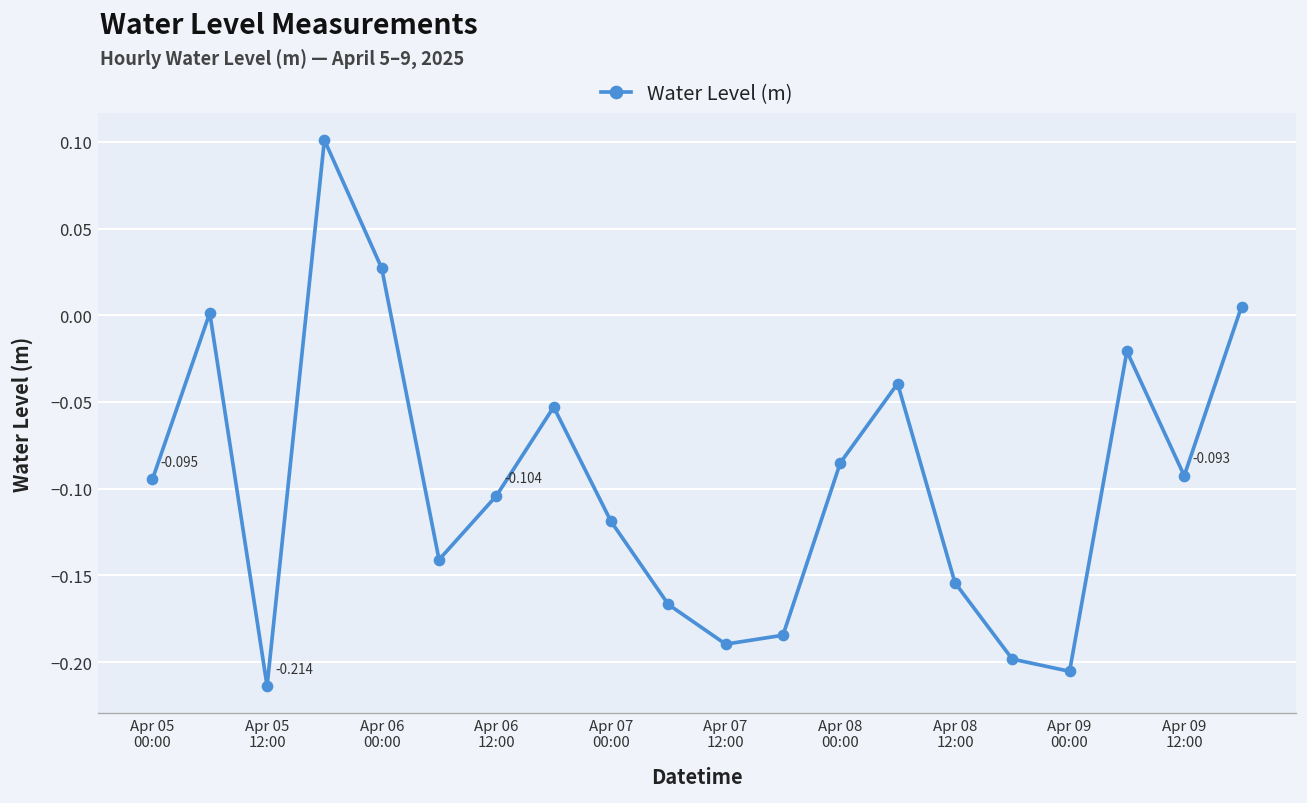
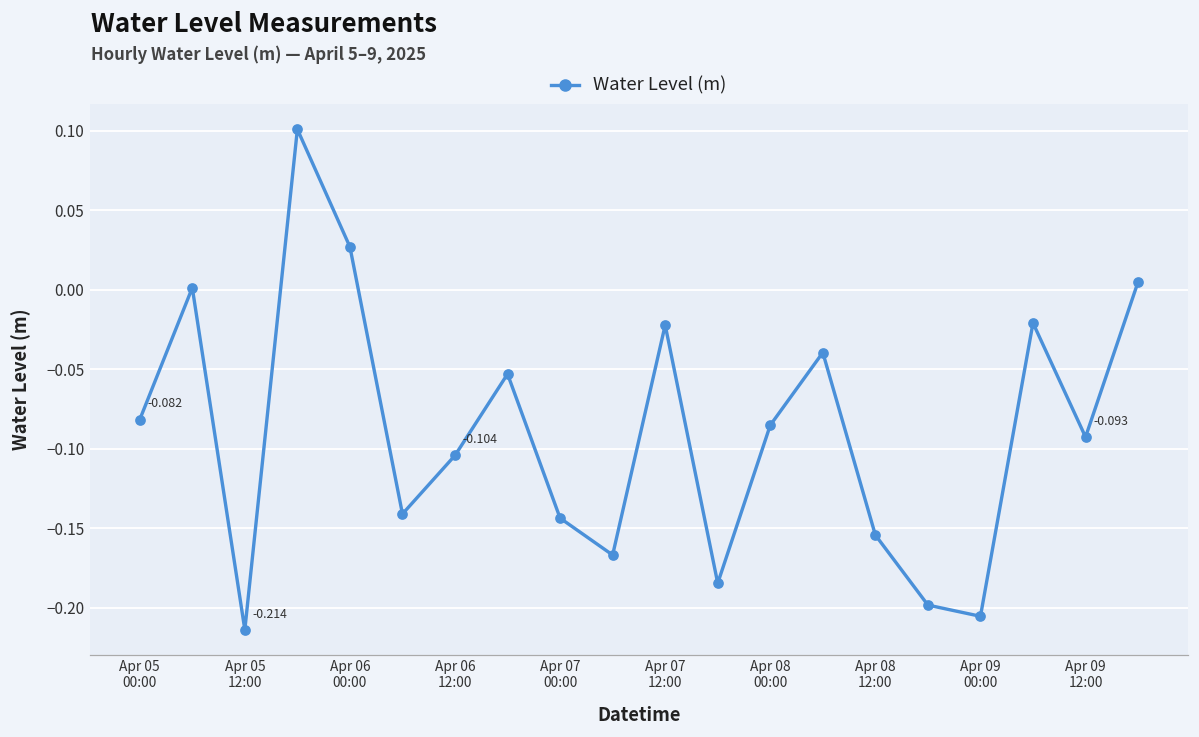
  {
-   "Apr 05 00:00": -0.095,
+   "Apr 05 00:00": -0.082,
    "Apr 05 12:00": -0.214,
    "Apr 06 12:00": -0.104,
-   "Apr 07 00:00": -0.119,
-   "Apr 07 12:00": -0.190,
+   "Apr 07 00:00": -0.144,
+   "Apr 07 12:00": -0.022,
    "Apr 09 12:00": -0.093
  }
